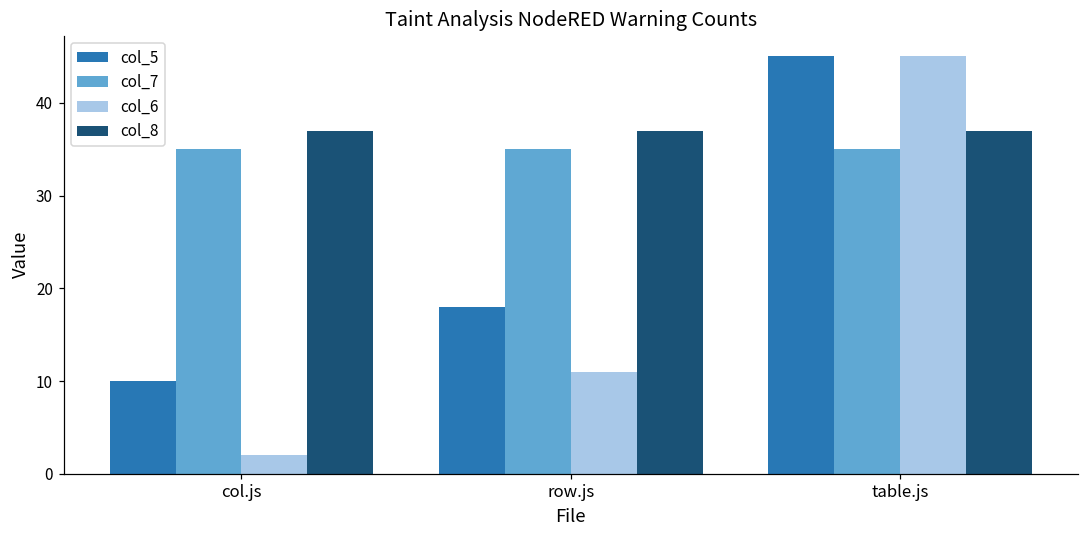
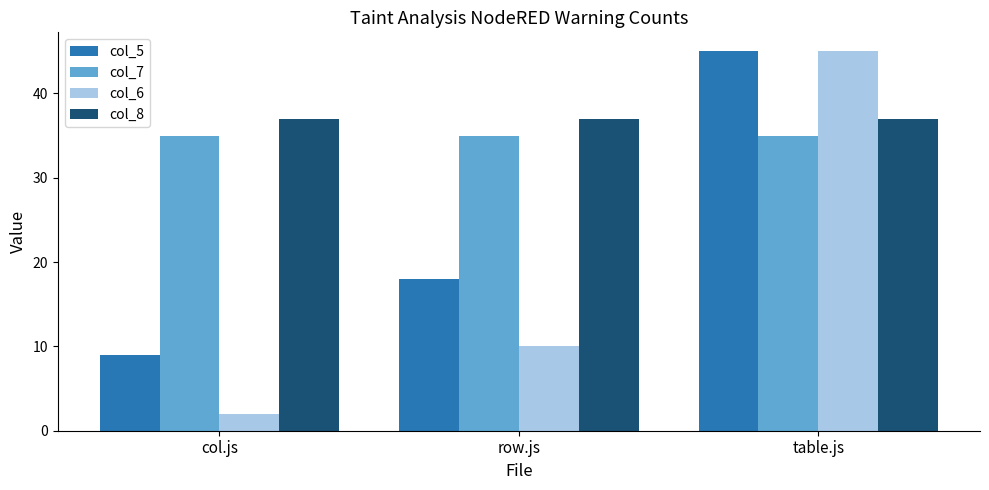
  {
    "col_5": {
-     "col.js": 10,
+     "col.js": 9,
      "row.js": 18,
      "table.js": 45
    },
    "col_7": {
      "col.js": 35,
      "row.js": 35,
      "table.js": 35
    },
    "col_6": {
      "col.js": 2,
-     "row.js": 11,
+     "row.js": 10,
      "table.js": 45
    },
    "col_8": {
      "col.js": 37,
      "row.js": 37,
      "table.js": 37
    }
  }
